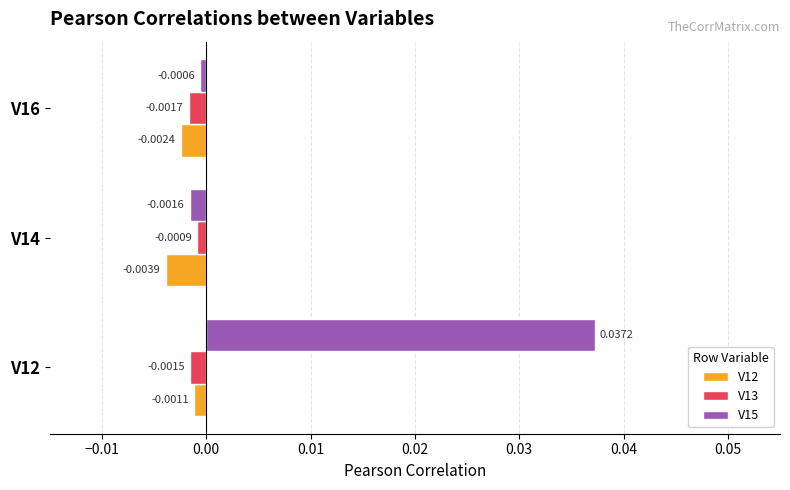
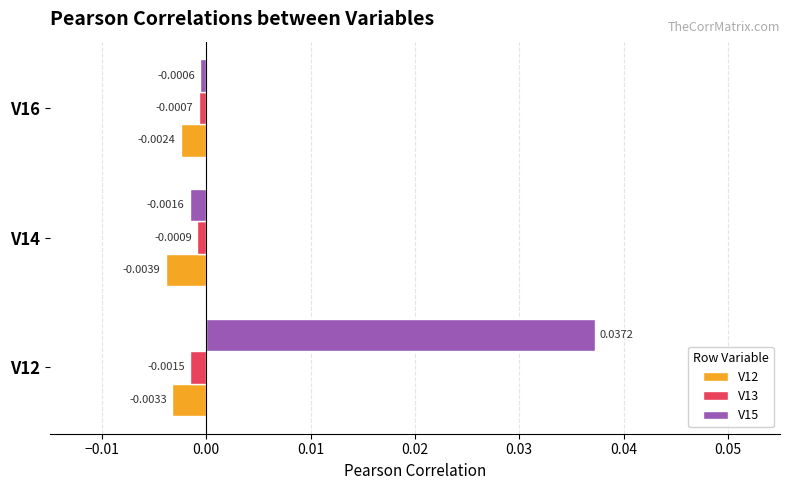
  {
    "V12": {
      "V16": -0.0024,
      "V14": -0.0039,
-     "V12": -0.0011
+     "V12": -0.0033
    },
    "V13": {
-     "V16": -0.0017,
+     "V16": -0.0007,
      "V14": -0.0009,
      "V12": -0.0015
    },
    "V15": {
      "V16": -0.0006,
      "V14": -0.0016,
      "V12": 0.0372
    }
  }
